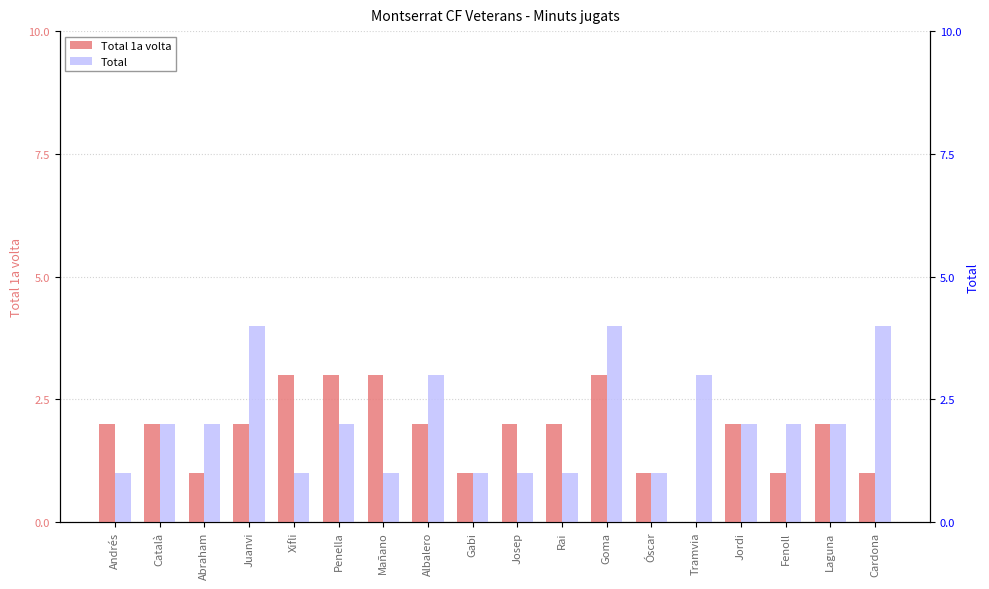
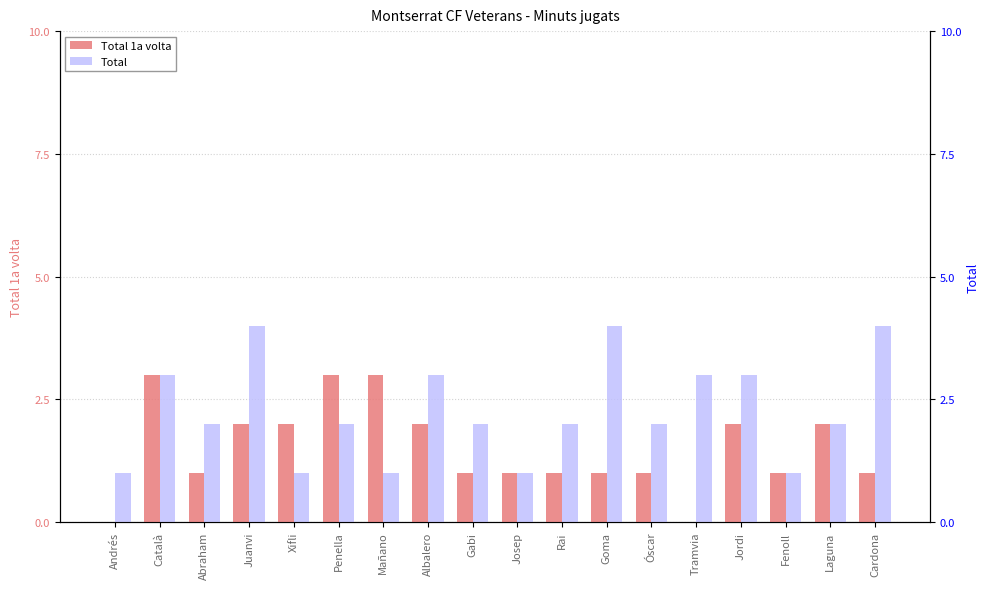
  {
    "Total 1a volta": {
-     "Andrés": 2,
-     "Català": 2,
+     "Andrés": 0,
+     "Català": 3,
      "Abraham": 1,
      "Juanvi": 2,
-     "Xifli": 3,
+     "Xifli": 2,
      "Penella": 3,
      "Mañano": 3,
      "Albalero": 2,
      "Gabi": 1,
-     "Josep": 2,
-     "Rai": 2,
-     "Goma": 3,
+     "Josep": 1,
+     "Rai": 1,
+     "Goma": 1,
      "Óscar": 1,
      "Tramvia": 0,
      "Jordi": 2,
      "Fenoll": 1,
      "Laguna": 2,
      "Cardona": 1
    },
    "Total": {
      "Andrés": 1,
-     "Català": 2,
+     "Català": 3,
      "Abraham": 2,
      "Juanvi": 4,
      "Xifli": 1,
      "Penella": 2,
      "Mañano": 1,
      "Albalero": 3,
-     "Gabi": 1,
+     "Gabi": 2,
      "Josep": 1,
-     "Rai": 1,
+     "Rai": 2,
      "Goma": 4,
-     "Óscar": 1,
+     "Óscar": 2,
      "Tramvia": 3,
-     "Jordi": 2,
-     "Fenoll": 2,
+     "Jordi": 3,
+     "Fenoll": 1,
      "Laguna": 2,
      "Cardona": 4
    }
  }
